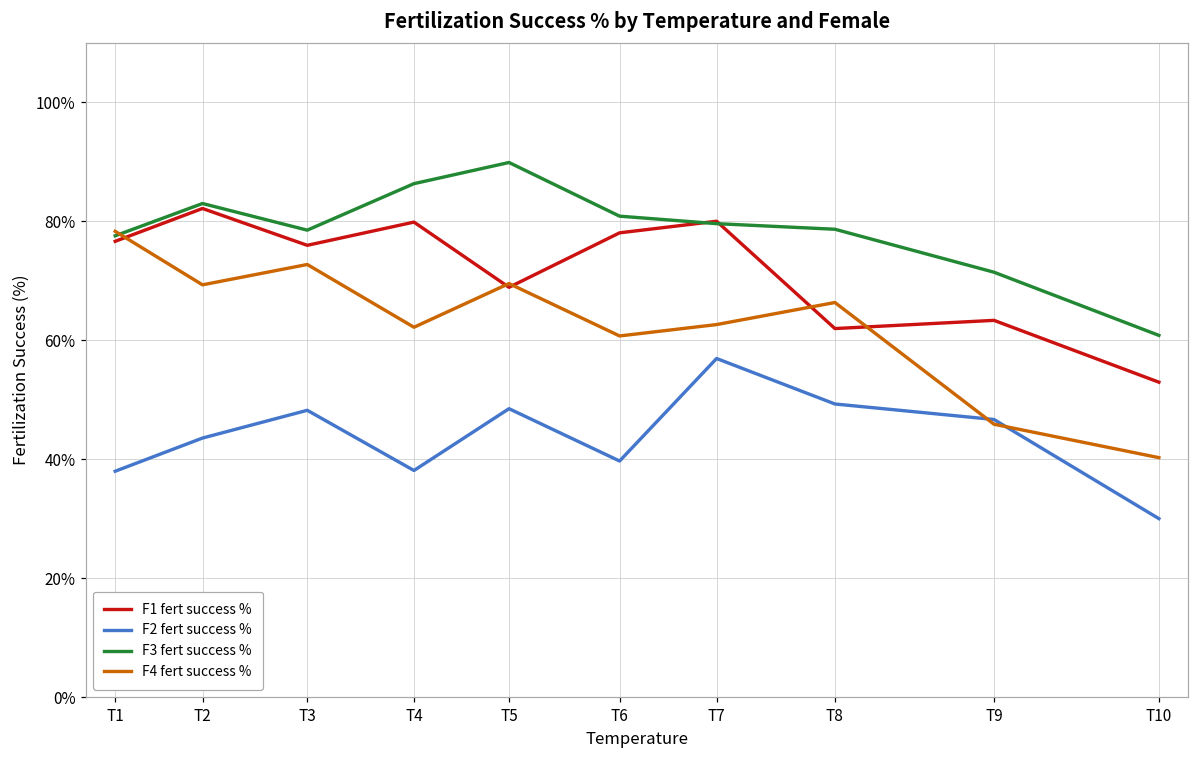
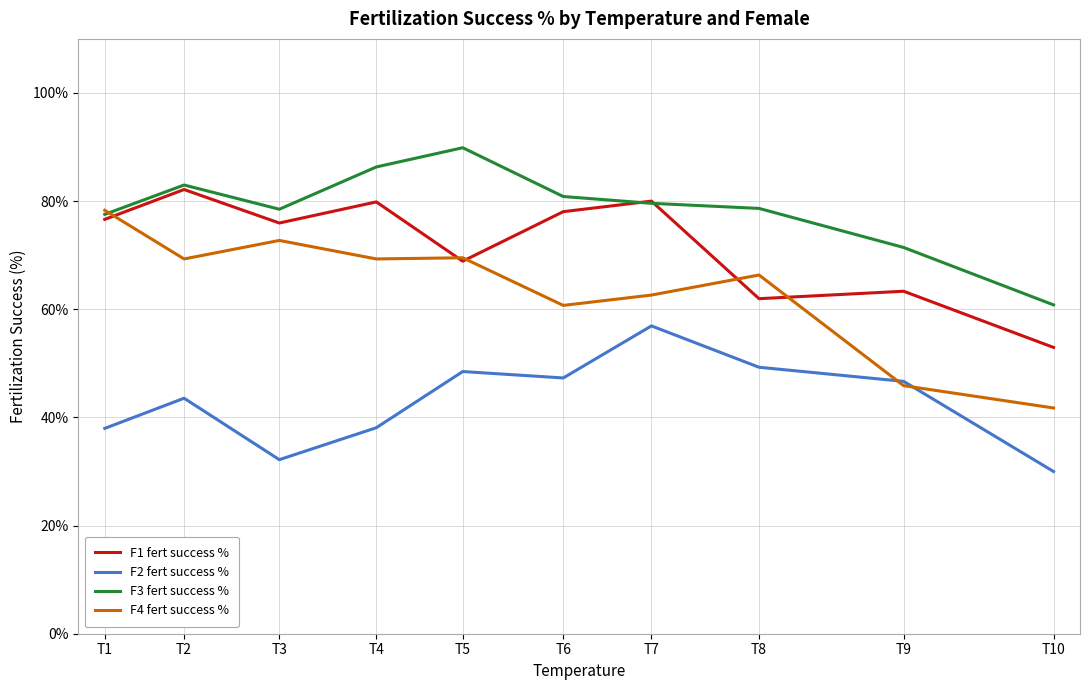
  {
    "F1 fert success %": {
      "T1": "77%",
      "T2": "82%",
      "T3": "76%",
      "T4": "80%",
      "T5": "69%",
      "T6": "78%",
      "T8": "62%",
      "T9": "63%",
      "T10": "53%"
    },
    "F2 fert success %": {
      "T1": "38%",
      "T2": "44%",
-     "T3": "48%",
+     "T3": "32%",
      "T4": "38%",
      "T5": "48%",
-     "T6": "40%",
+     "T6": "47%",
      "T7": "57%",
      "T8": "49%",
      "T9": "47%",
      "T10": "30%"
    },
    "F3 fert success %": {
      "T1": "78%",
      "T2": "83%",
      "T3": "79%",
      "T4": "86%",
      "T5": "90%",
      "T6": "81%",
      "T8": "79%",
      "T9": "71%",
      "T10": "61%"
    },
    "F4 fert success %": {
      "T1": "78%",
      "T2": "69%",
      "T3": "73%",
-     "T4": "62%",
+     "T4": "69%",
      "T5": "70%",
      "T6": "61%",
      "T7": "63%",
      "T8": "66%",
      "T9": "46%",
-     "T10": "40%"
+     "T10": "42%"
    }
  }
